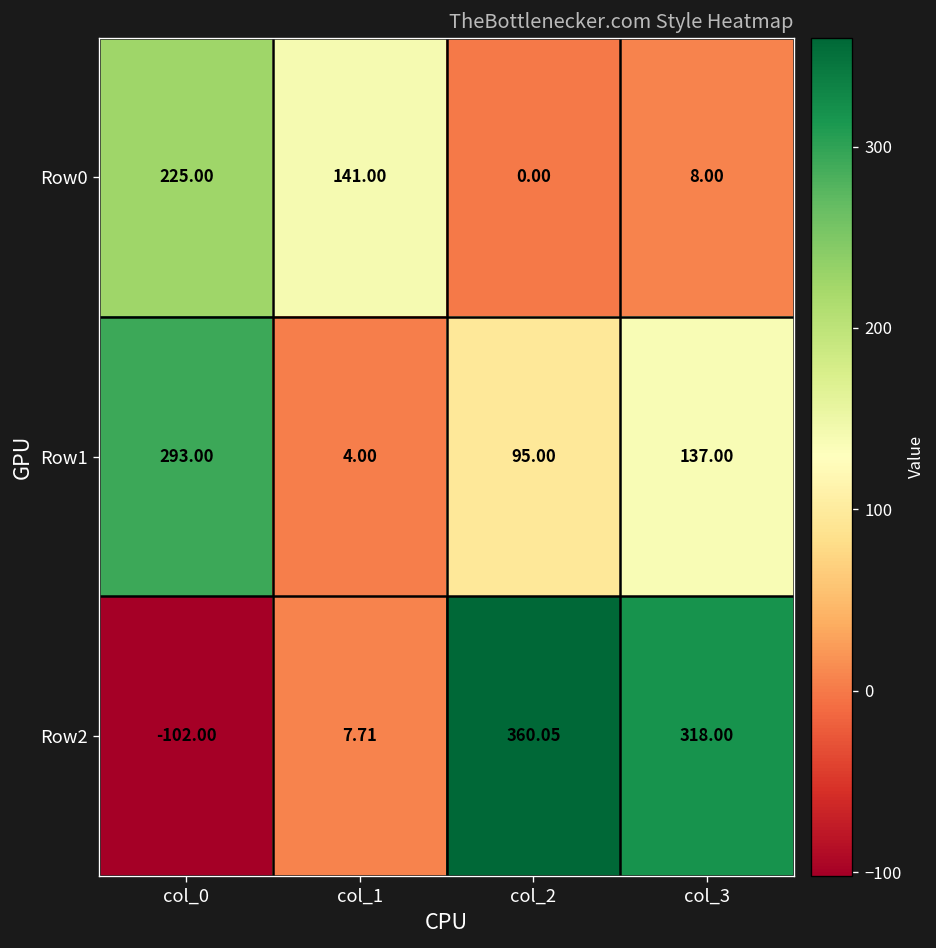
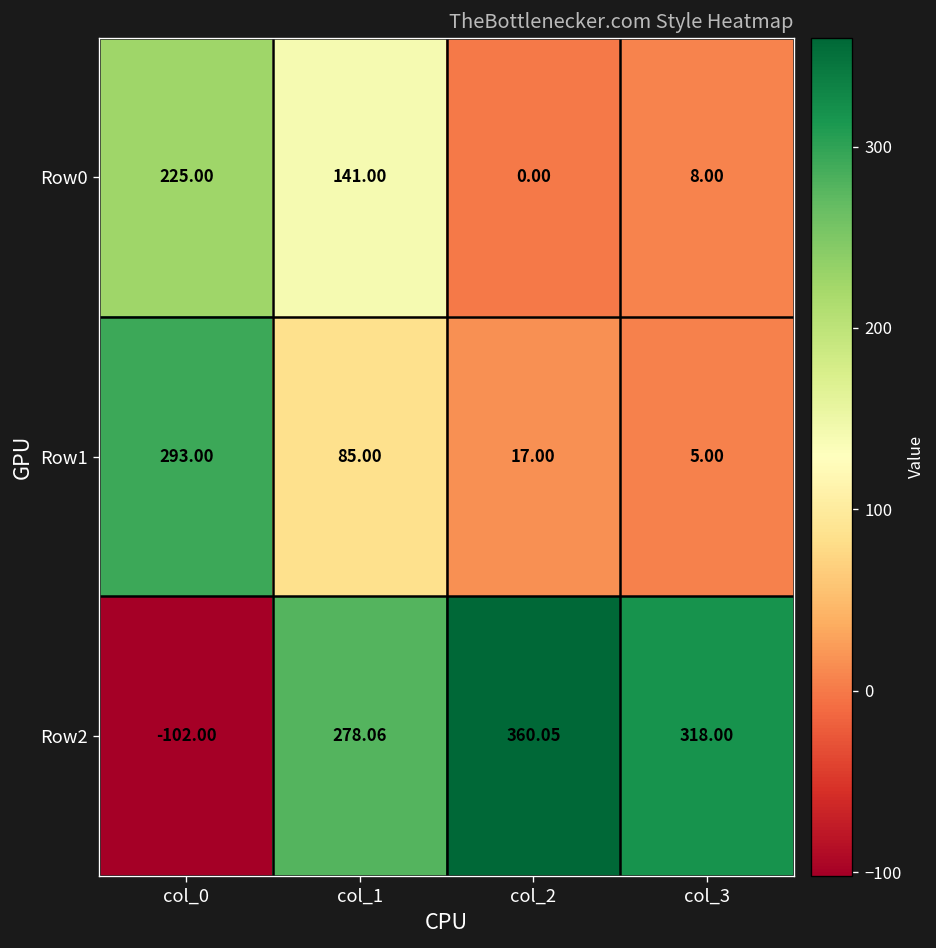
  {
    "Row0": {
      "col_0": 225.00,
      "col_1": 141.00,
      "col_2": 0.00,
      "col_3": 8.00
    },
    "Row1": {
      "col_0": 293.00,
-     "col_1": 4.00,
-     "col_2": 95.00,
-     "col_3": 137.00
+     "col_1": 85.00,
+     "col_2": 17.00,
+     "col_3": 5.00
    },
    "Row2": {
      "col_0": -102.00,
-     "col_1": 7.71,
+     "col_1": 278.06,
      "col_2": 360.05,
      "col_3": 318.00
    }
  }
